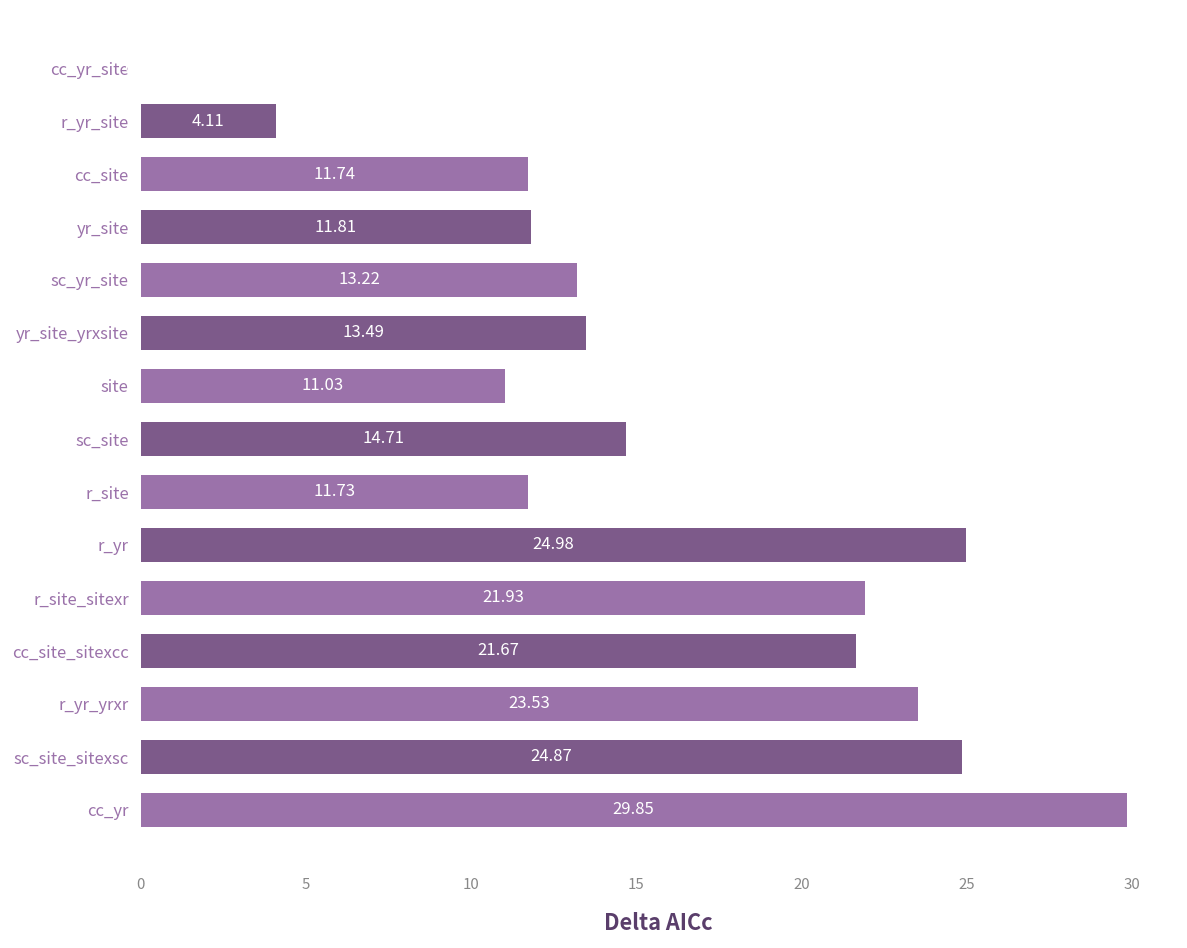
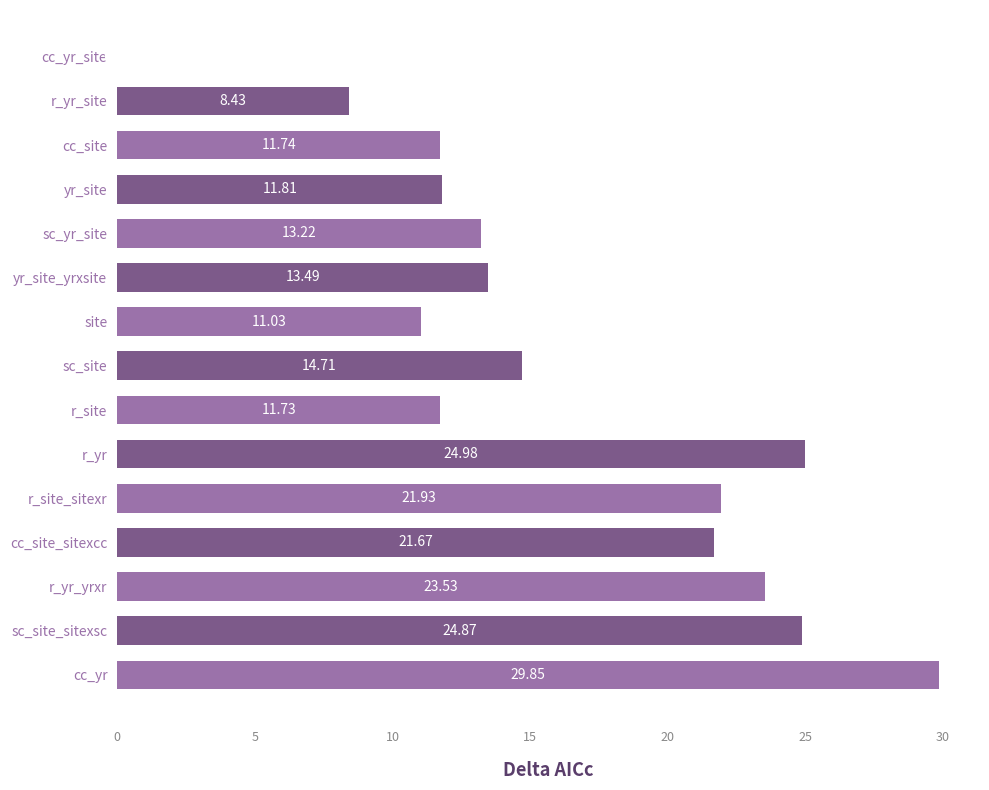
  {
-   "r_yr_site": 4.11,
+   "r_yr_site": 8.43,
    "cc_site": 11.74,
    "yr_site": 11.81,
    "sc_yr_site": 13.22,
    "yr_site_yrxsite": 13.49,
    "site": 11.03,
    "sc_site": 14.71,
    "r_site": 11.73,
    "r_yr": 24.98,
    "r_site_sitexr": 21.93,
    "cc_site_sitexcc": 21.67,
    "r_yr_yrxr": 23.53,
    "sc_site_sitexsc": 24.87,
    "cc_yr": 29.85
  }
